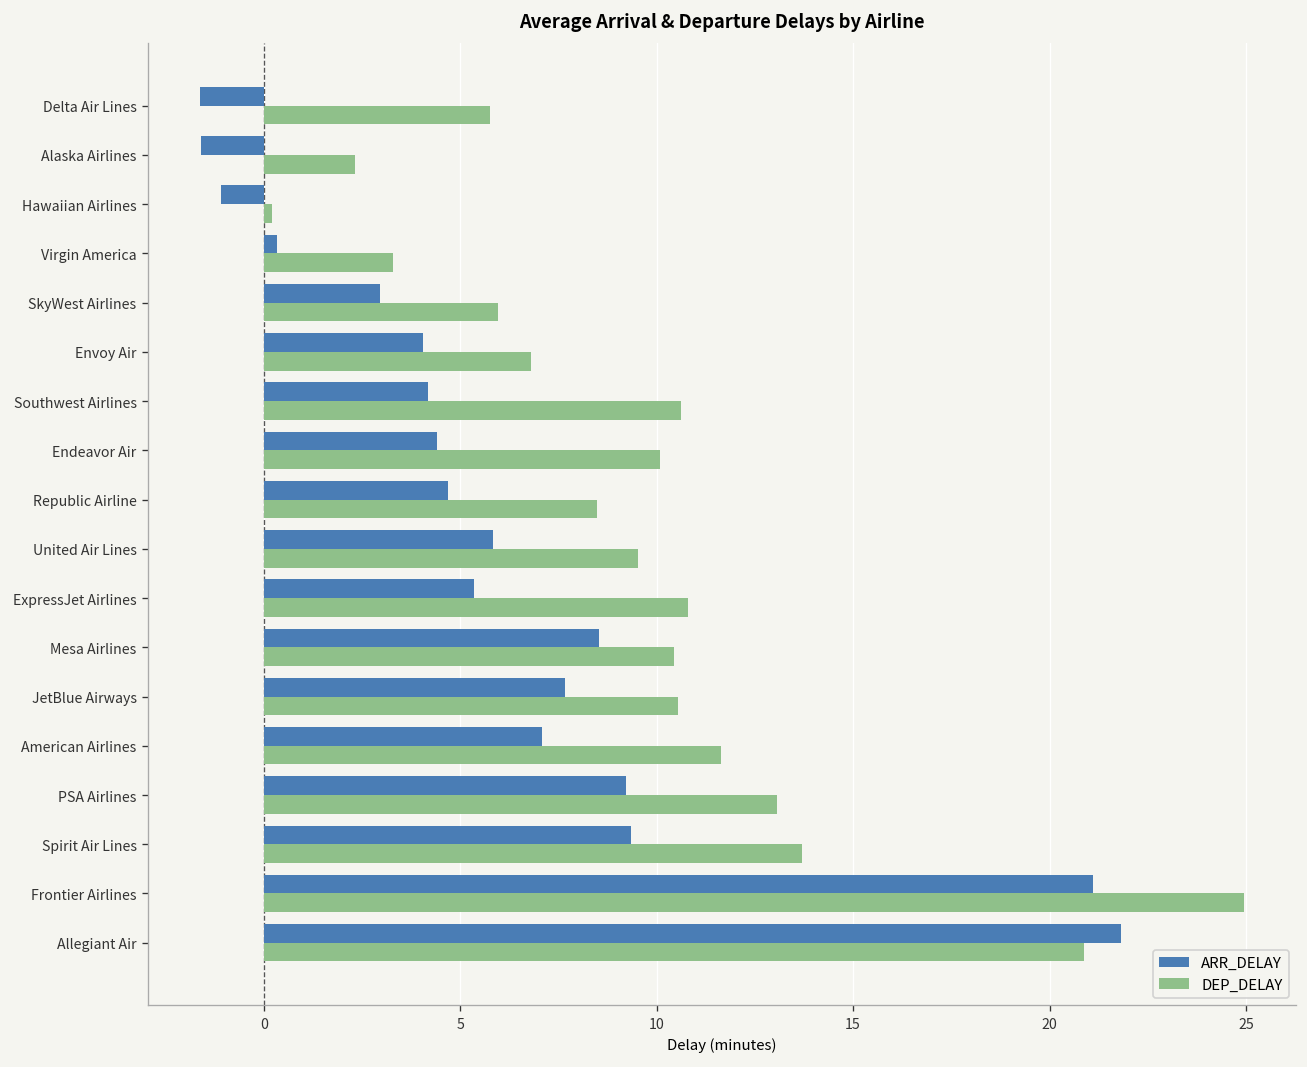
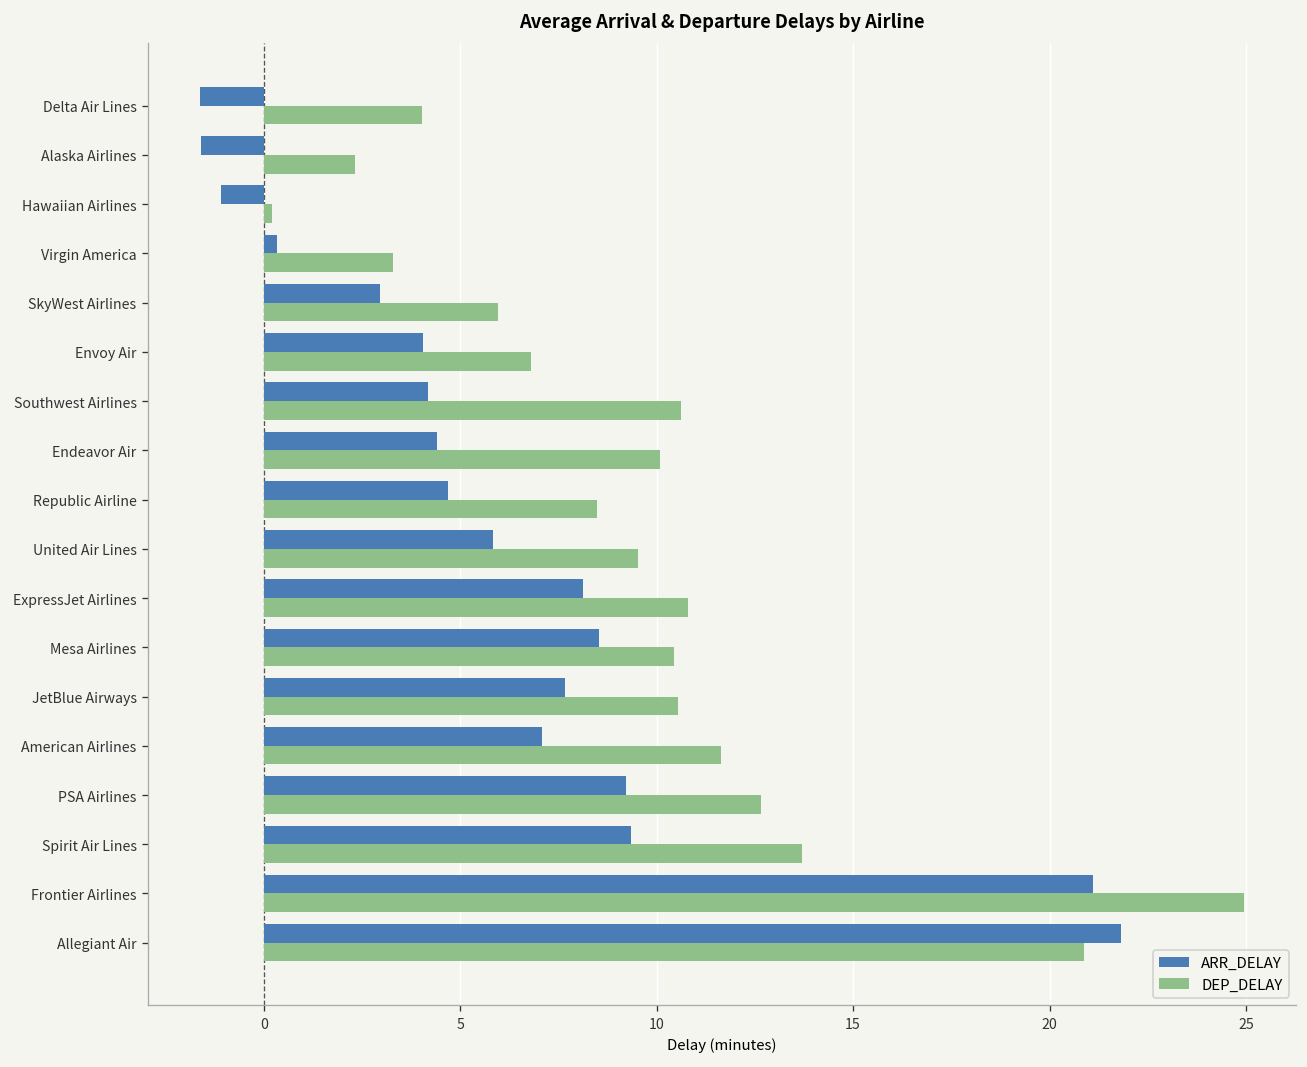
  {
    "ARR_DELAY": {
      "Delta Air Lines": -1.6,
      "Alaska Airlines": -1.6,
      "Hawaiian Airlines": -1.1,
      "Virgin America": 0.3,
      "SkyWest Airlines": 2.9,
      "Envoy Air": 4.1,
      "Southwest Airlines": 4.2,
      "Endeavor Air": 4.4,
      "Republic Airline": 4.7,
      "United Air Lines": 5.8,
-     "ExpressJet Airlines": 5.3,
+     "ExpressJet Airlines": 8.1,
      "Mesa Airlines": 8.5,
      "JetBlue Airways": 7.7,
      "American Airlines": 7.1,
      "PSA Airlines": 9.2,
      "Spirit Air Lines": 9.3,
      "Frontier Airlines": 21.1,
      "Allegiant Air": 21.8
    },
    "DEP_DELAY": {
-     "Delta Air Lines": 5.7,
+     "Delta Air Lines": 4.0,
      "Alaska Airlines": 2.3,
      "Hawaiian Airlines": 0.2,
      "Virgin America": 3.3,
      "SkyWest Airlines": 6.0,
      "Envoy Air": 6.8,
      "Southwest Airlines": 10.6,
      "Endeavor Air": 10.1,
      "Republic Airline": 8.5,
      "United Air Lines": 9.5,
      "ExpressJet Airlines": 10.8,
      "Mesa Airlines": 10.4,
      "JetBlue Airways": 10.5,
      "American Airlines": 11.6,
-     "PSA Airlines": 13.1,
+     "PSA Airlines": 12.7,
      "Spirit Air Lines": 13.7,
      "Frontier Airlines": 24.9,
      "Allegiant Air": 20.9
    }
  }
